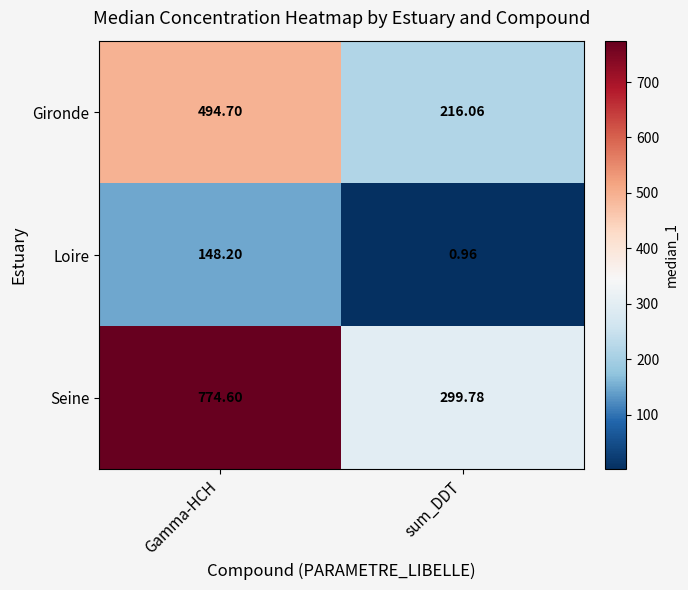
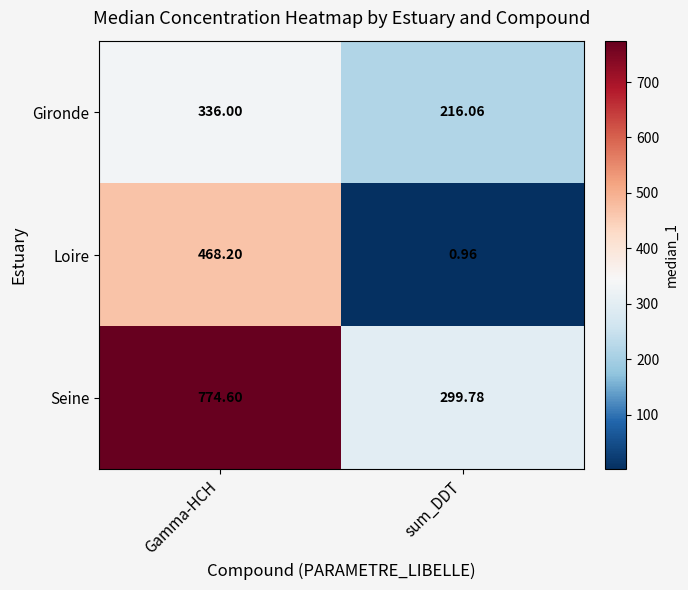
  {
    "Gironde": {
-     "Gamma-HCH": 494.70,
+     "Gamma-HCH": 336.00,
      "sum_DDT": 216.06
    },
    "Loire": {
-     "Gamma-HCH": 148.20,
+     "Gamma-HCH": 468.20,
      "sum_DDT": 0.96
    },
    "Seine": {
      "Gamma-HCH": 774.60,
      "sum_DDT": 299.78
    }
  }
